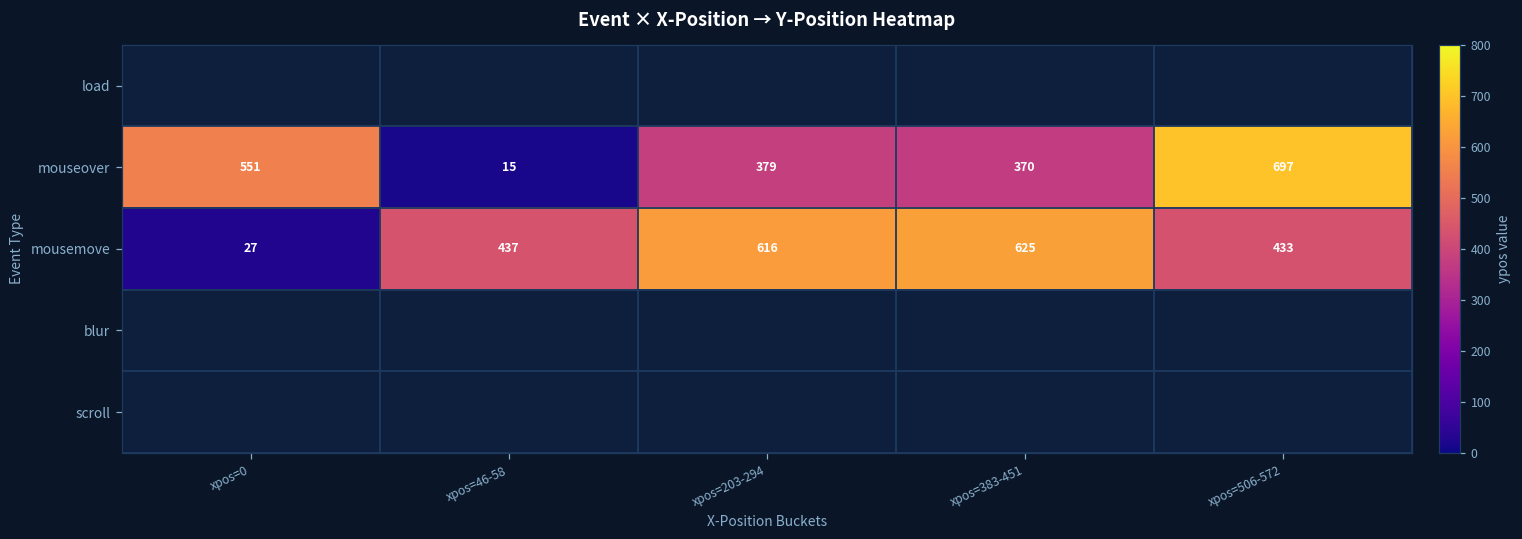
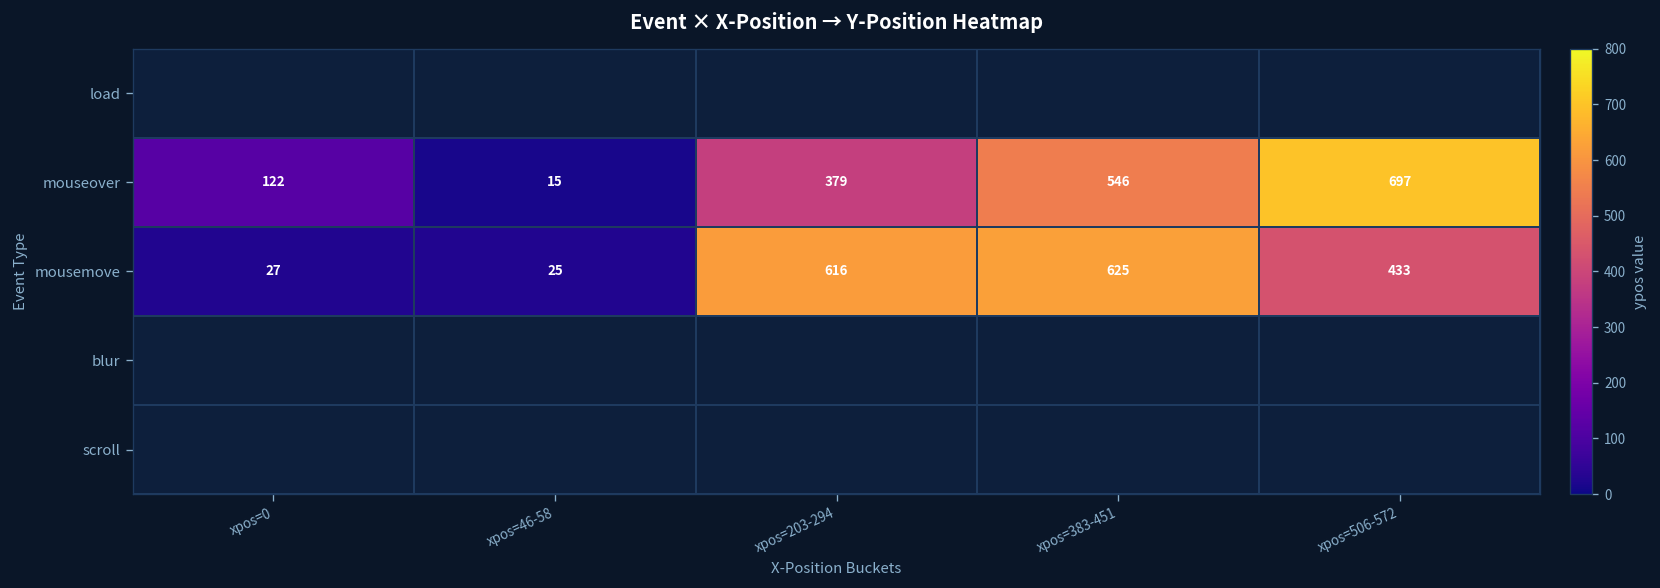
  {
    "mouseover": {
-     "xpos=0": 551,
+     "xpos=0": 122,
      "xpos=46-58": 15,
      "xpos=203-294": 379,
-     "xpos=383-451": 370,
+     "xpos=383-451": 546,
      "xpos=506-572": 697
    },
    "mousemove": {
      "xpos=0": 27,
-     "xpos=46-58": 437,
+     "xpos=46-58": 25,
      "xpos=203-294": 616,
      "xpos=383-451": 625,
      "xpos=506-572": 433
    }
  }
